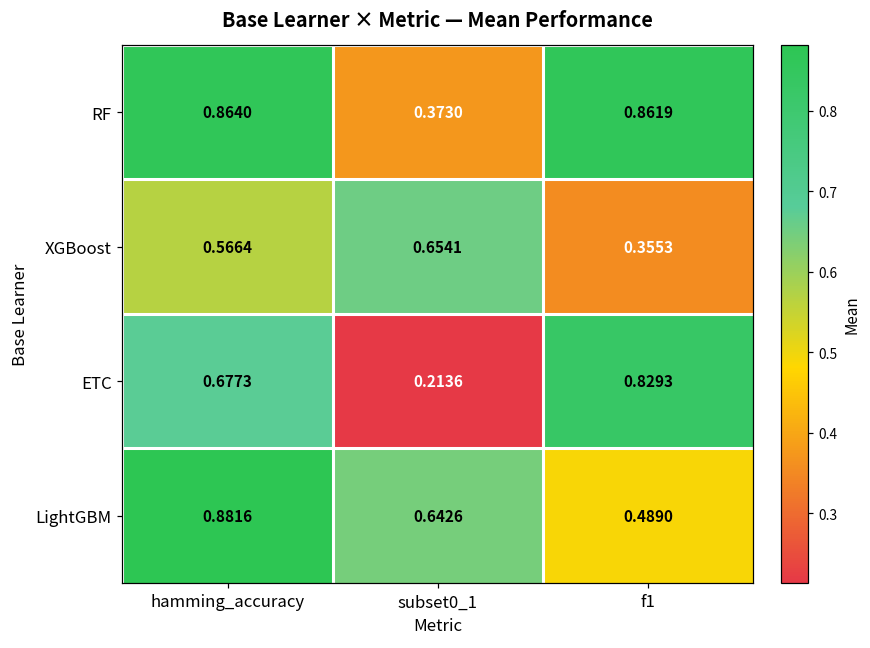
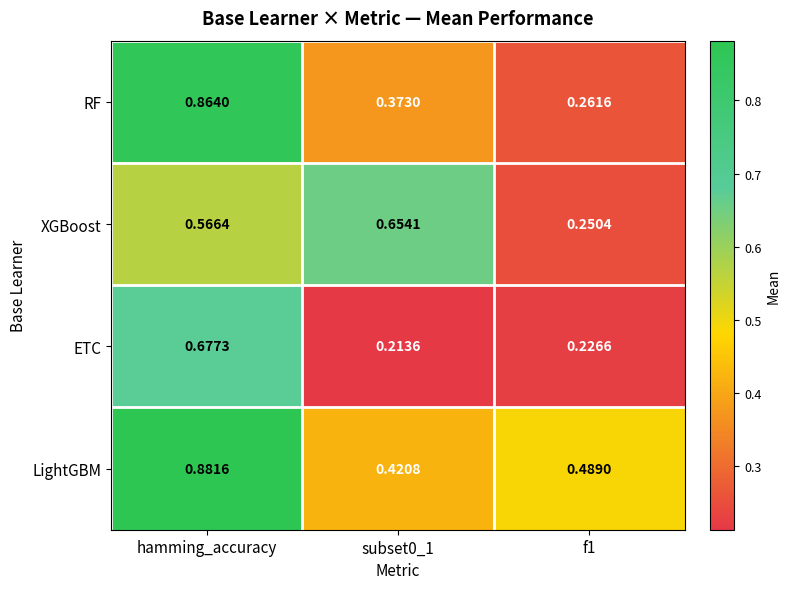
  {
    "RF": {
      "hamming_accuracy": 0.8640,
      "subset0_1": 0.3730,
-     "f1": 0.8619
+     "f1": 0.2616
    },
    "XGBoost": {
      "hamming_accuracy": 0.5664,
      "subset0_1": 0.6541,
-     "f1": 0.3553
+     "f1": 0.2504
    },
    "ETC": {
      "hamming_accuracy": 0.6773,
      "subset0_1": 0.2136,
-     "f1": 0.8293
+     "f1": 0.2266
    },
    "LightGBM": {
      "hamming_accuracy": 0.8816,
-     "subset0_1": 0.6426,
+     "subset0_1": 0.4208,
      "f1": 0.4890
    }
  }
